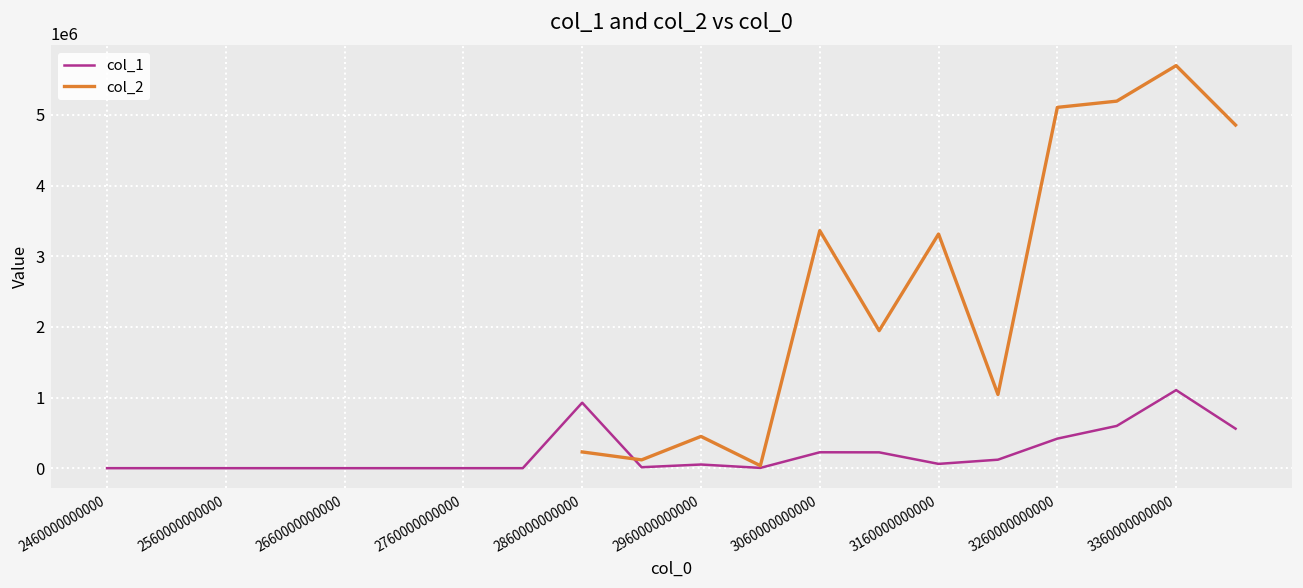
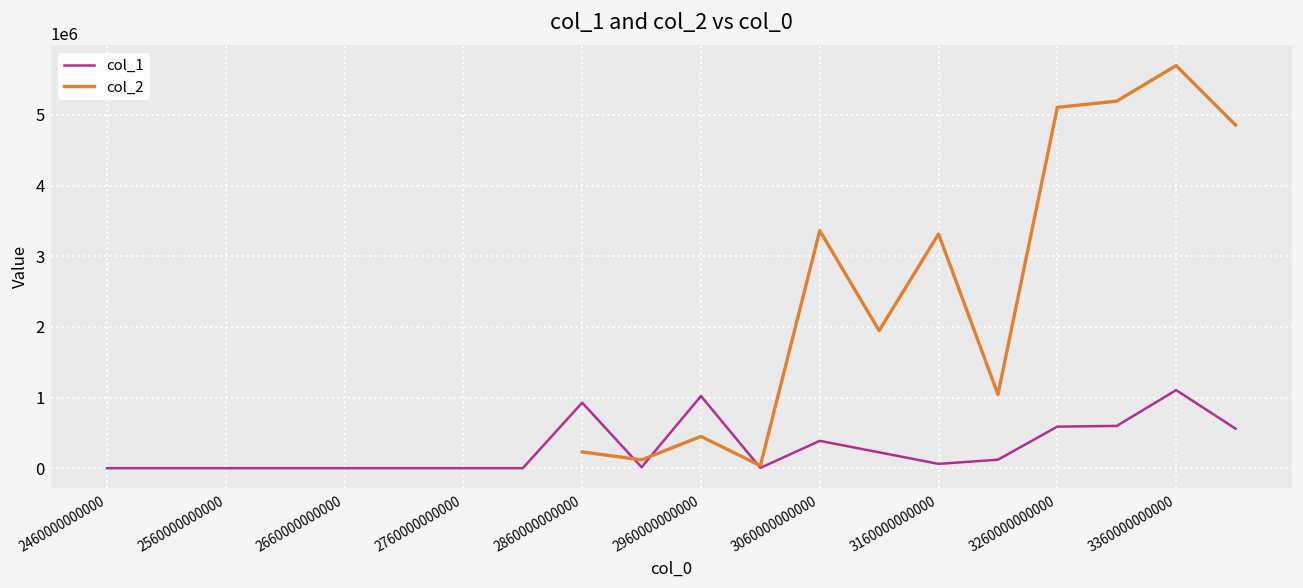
  {
    "col_1": {
      "2460000000000": 0,
      "2560000000000": 0,
      "2660000000000": 0,
      "2760000000000": 0,
      "2860000000000": 900000,
-     "2960000000000": 100000,
-     "3060000000000": 200000,
+     "2960000000000": 1000000,
+     "3060000000000": 400000,
      "3160000000000": 100000,
-     "3260000000000": 400000,
+     "3260000000000": 600000,
      "3360000000000": 1100000
    },
    "col_2": {
      "2860000000000": 200000,
      "2960000000000": 400000,
      "3060000000000": 3400000,
      "3160000000000": 3300000,
      "3260000000000": 5100000,
      "3360000000000": 5700000
    }
  }
